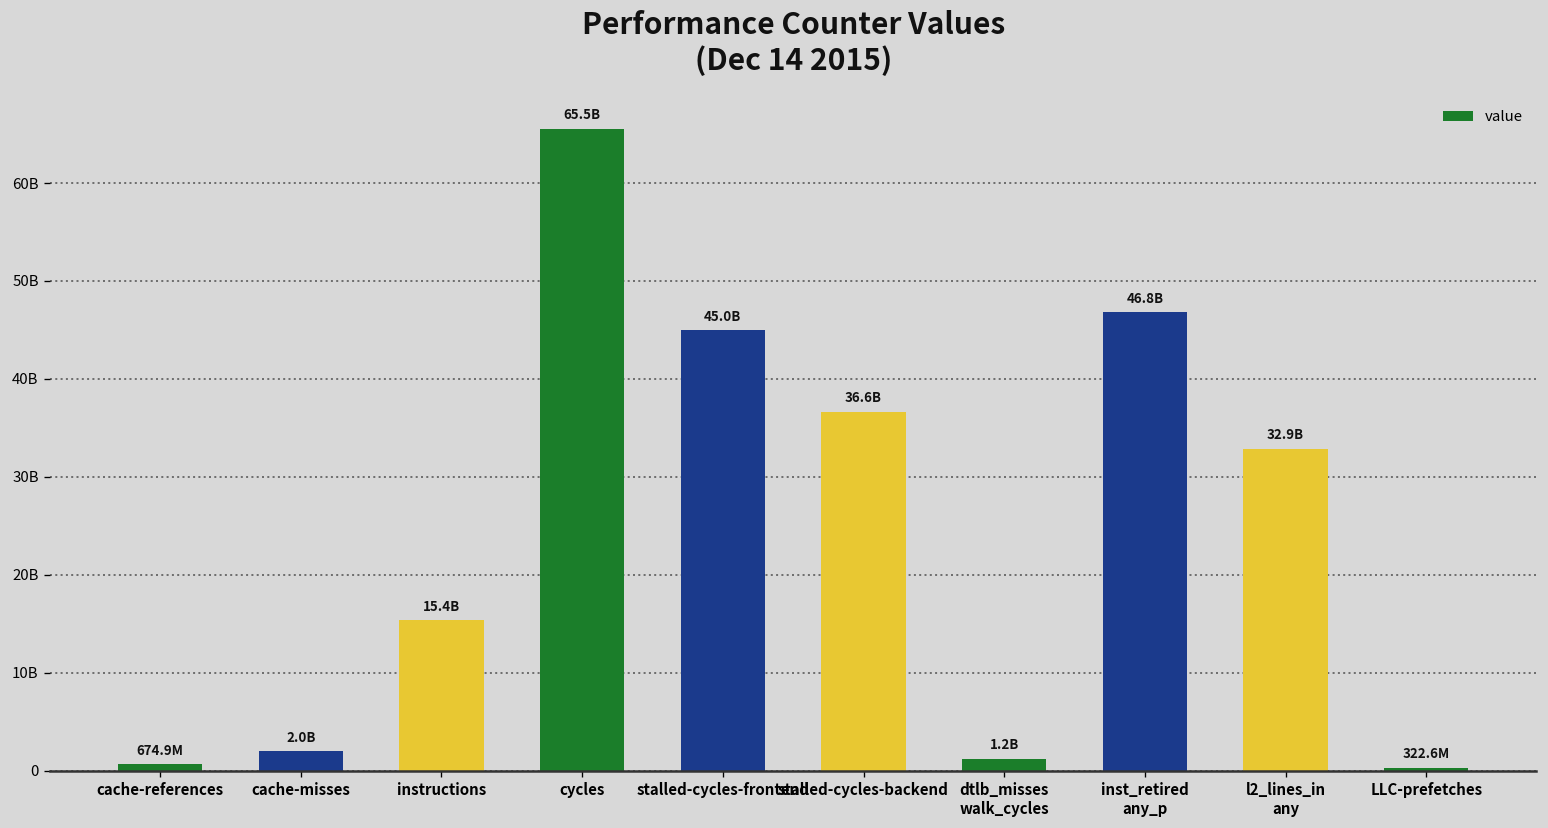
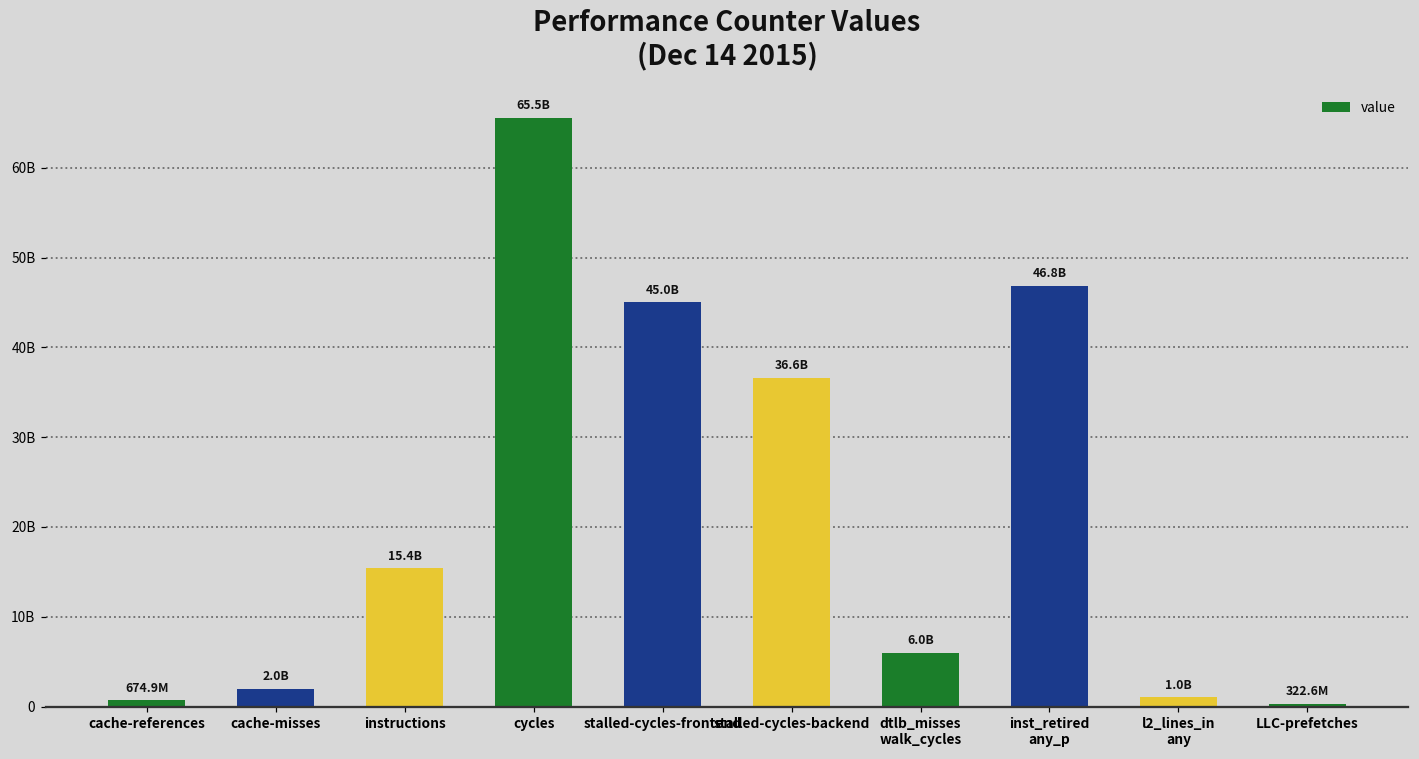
  {
    "cache-references": "674.9M",
    "cache-misses": "2.0B",
    "instructions": "15.4B",
    "cycles": "65.5B",
-   "dtlb_misses walk_cycles": "1.2B",
+   "dtlb_misses walk_cycles": "6.0B",
    "inst_retired any_p": "46.8B",
-   "l2_lines_in any": "32.9B",
+   "l2_lines_in any": "1.0B",
    "LLC-prefetches": "322.6M"
  }
